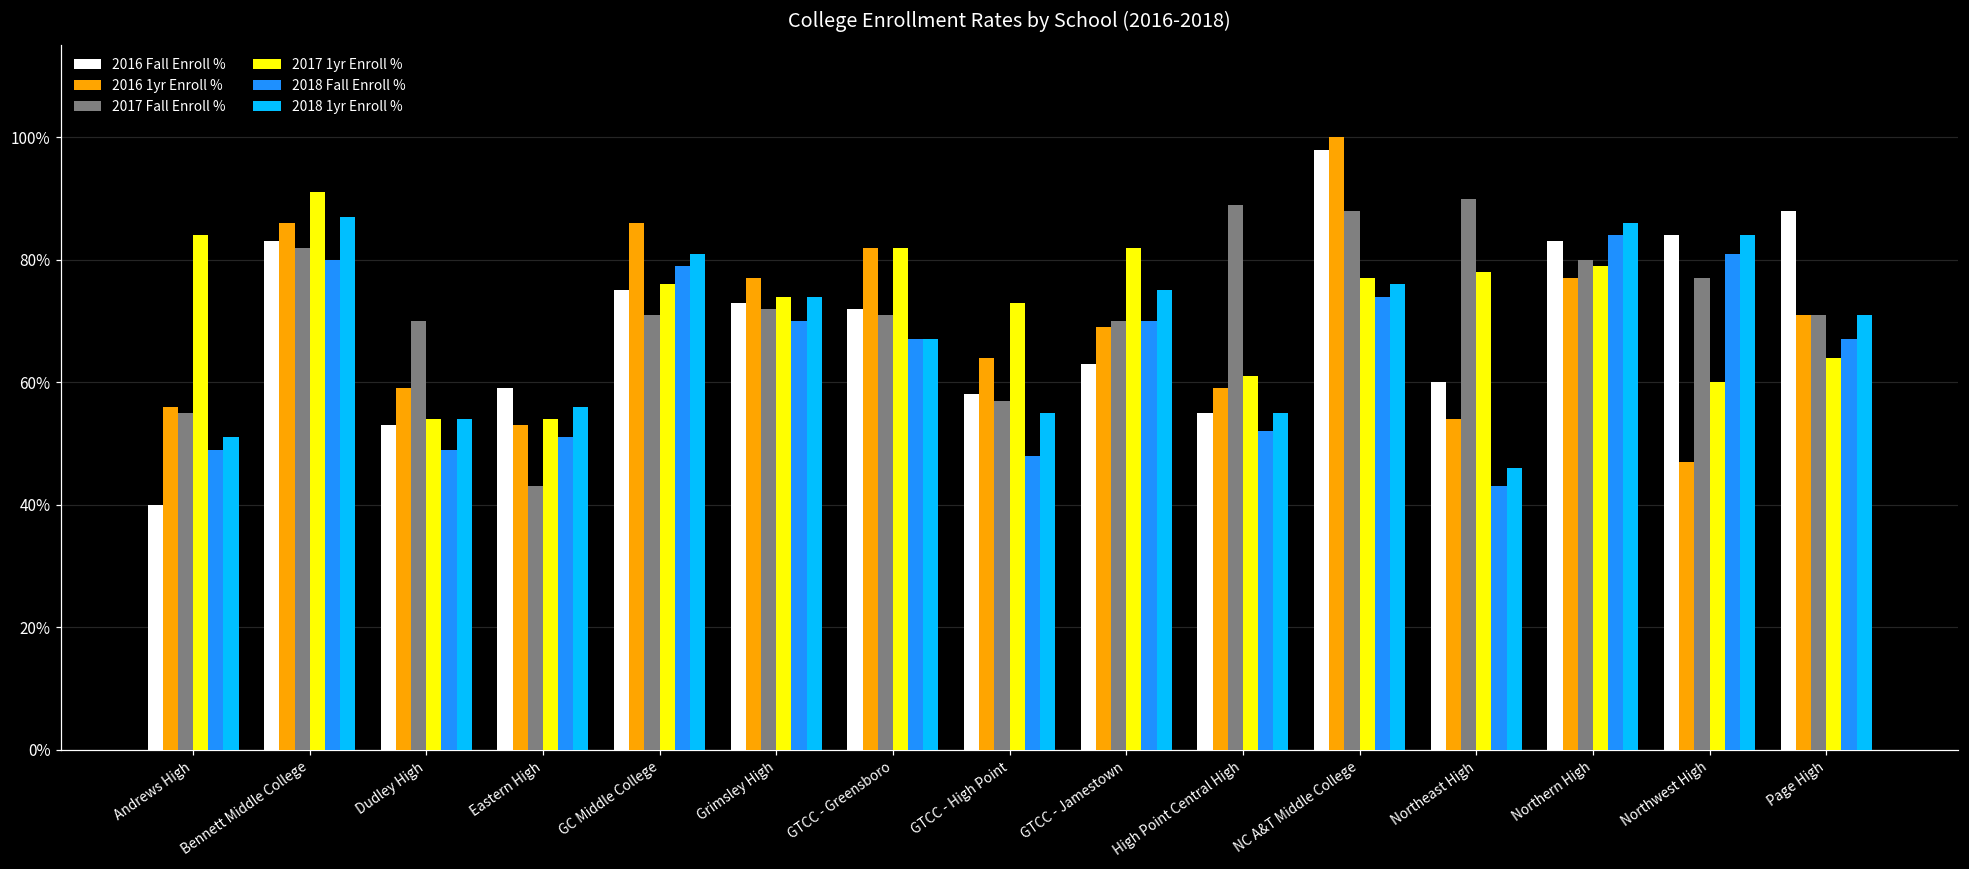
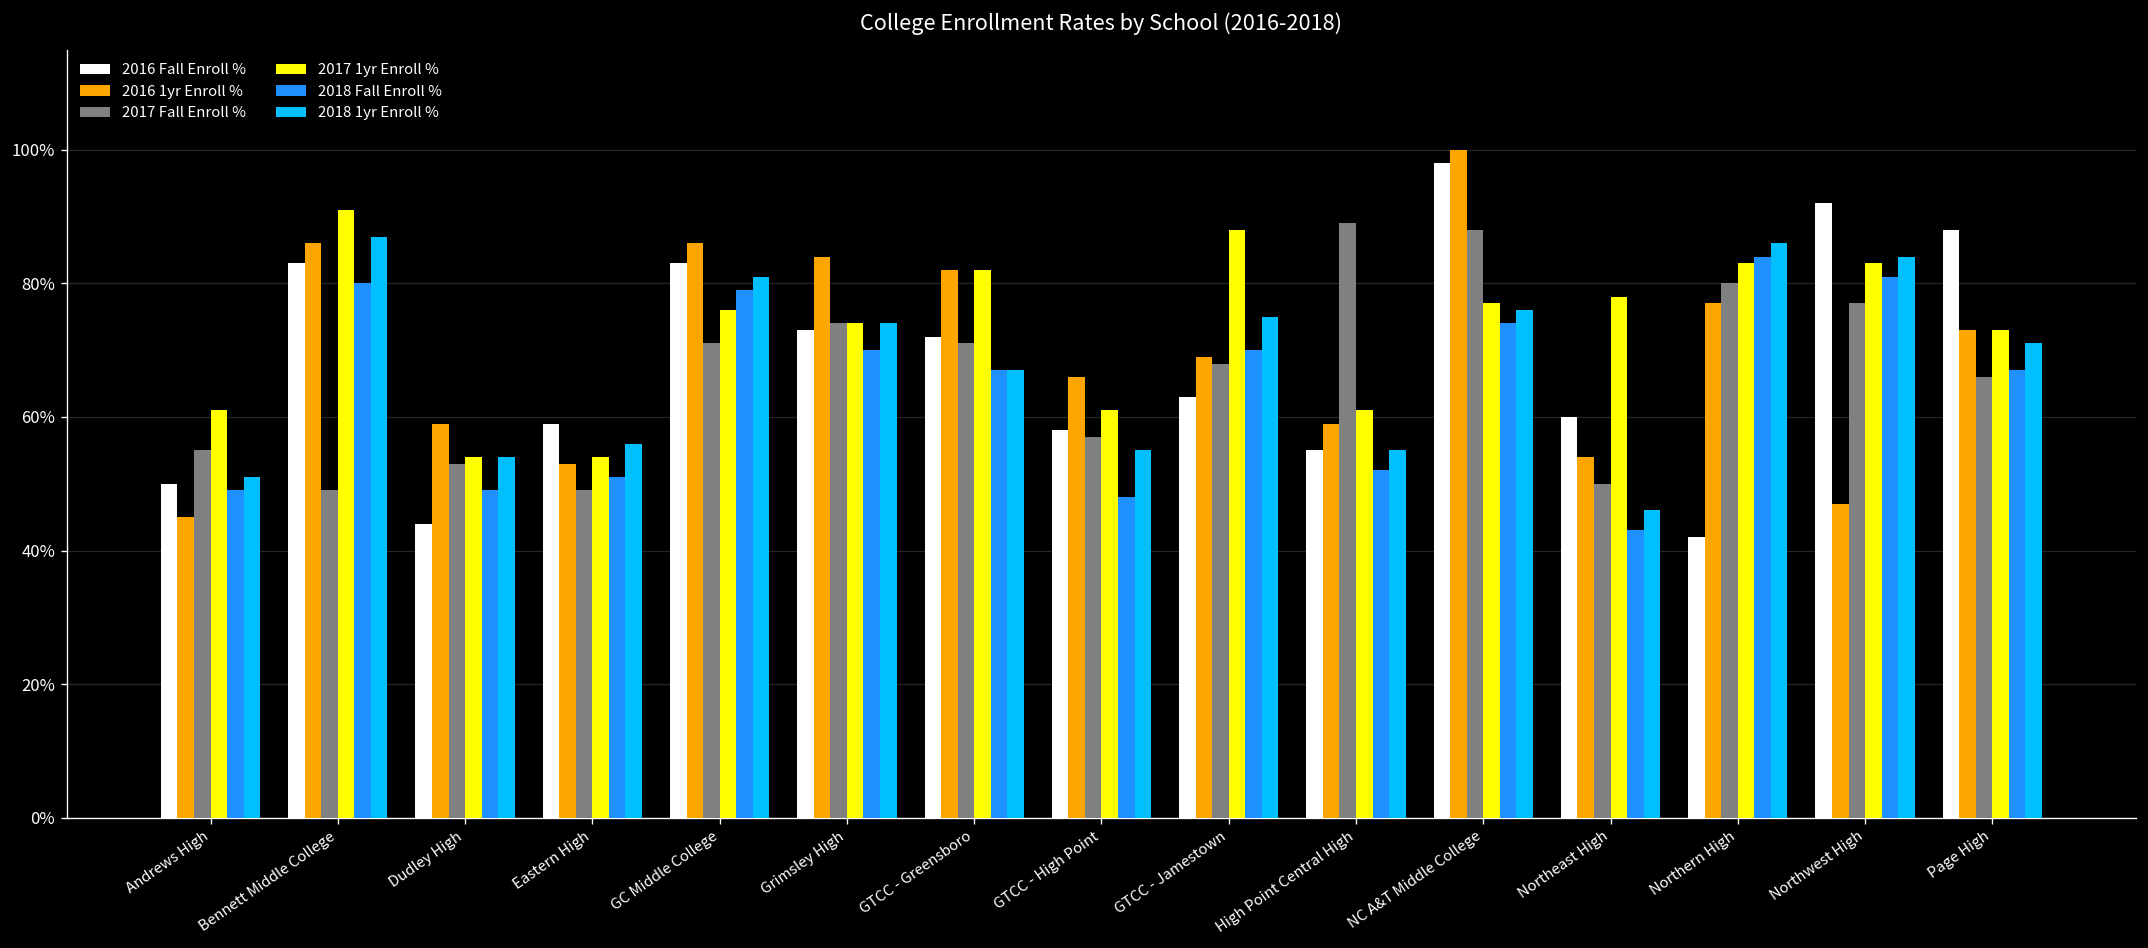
  {
    "2016 Fall Enroll %": {
-     "Andrews High": "40%",
+     "Andrews High": "50%",
      "Bennett Middle College": "83%",
-     "Dudley High": "53%",
+     "Dudley High": "44%",
      "Eastern High": "59%",
-     "GC Middle College": "75%",
+     "GC Middle College": "83%",
      "Grimsley High": "73%",
      "GTCC - Greensboro": "72%",
      "GTCC - High Point": "58%",
      "GTCC - Jamestown": "63%",
      "High Point Central High": "55%",
      "NC A&T Middle College": "98%",
      "Northeast High": "60%",
-     "Northern High": "83%",
-     "Northwest High": "84%",
+     "Northern High": "42%",
+     "Northwest High": "92%",
      "Page High": "88%"
    },
    "2016 1yr Enroll %": {
-     "Andrews High": "56%",
+     "Andrews High": "45%",
      "Bennett Middle College": "86%",
      "Dudley High": "59%",
      "Eastern High": "53%",
      "GC Middle College": "86%",
-     "Grimsley High": "77%",
+     "Grimsley High": "84%",
      "GTCC - Greensboro": "82%",
-     "GTCC - High Point": "64%",
+     "GTCC - High Point": "66%",
      "GTCC - Jamestown": "69%",
      "High Point Central High": "59%",
      "NC A&T Middle College": "100%",
      "Northeast High": "54%",
      "Northern High": "77%",
      "Northwest High": "47%",
-     "Page High": "71%"
+     "Page High": "73%"
    },
    "2017 Fall Enroll %": {
      "Andrews High": "55%",
-     "Bennett Middle College": "82%",
-     "Dudley High": "70%",
-     "Eastern High": "43%",
+     "Bennett Middle College": "49%",
+     "Dudley High": "53%",
+     "Eastern High": "49%",
      "GC Middle College": "71%",
-     "Grimsley High": "72%",
+     "Grimsley High": "74%",
      "GTCC - Greensboro": "71%",
      "GTCC - High Point": "57%",
-     "GTCC - Jamestown": "70%",
+     "GTCC - Jamestown": "68%",
      "High Point Central High": "89%",
      "NC A&T Middle College": "88%",
-     "Northeast High": "90%",
+     "Northeast High": "50%",
      "Northern High": "80%",
      "Northwest High": "77%",
-     "Page High": "71%"
+     "Page High": "66%"
    },
    "2017 1yr Enroll %": {
-     "Andrews High": "84%",
+     "Andrews High": "61%",
      "Bennett Middle College": "91%",
      "Dudley High": "54%",
      "Eastern High": "54%",
      "GC Middle College": "76%",
      "Grimsley High": "74%",
      "GTCC - Greensboro": "82%",
-     "GTCC - High Point": "73%",
-     "GTCC - Jamestown": "82%",
+     "GTCC - High Point": "61%",
+     "GTCC - Jamestown": "88%",
      "High Point Central High": "61%",
      "NC A&T Middle College": "77%",
      "Northeast High": "78%",
-     "Northern High": "79%",
-     "Northwest High": "60%",
-     "Page High": "64%"
+     "Northern High": "83%",
+     "Northwest High": "83%",
+     "Page High": "73%"
    }
  }
